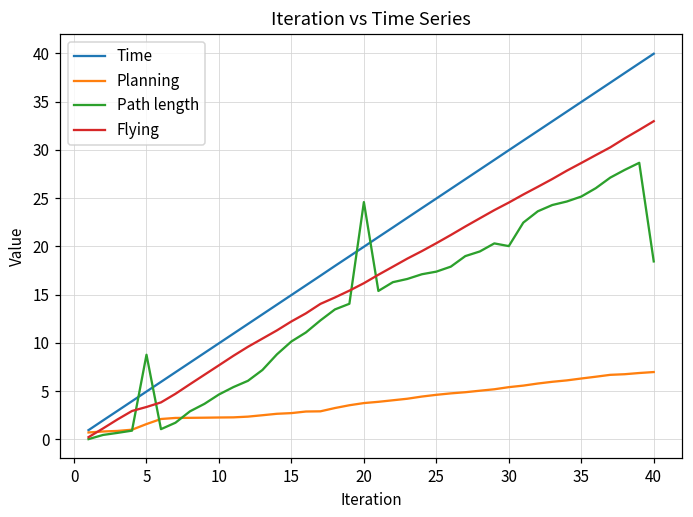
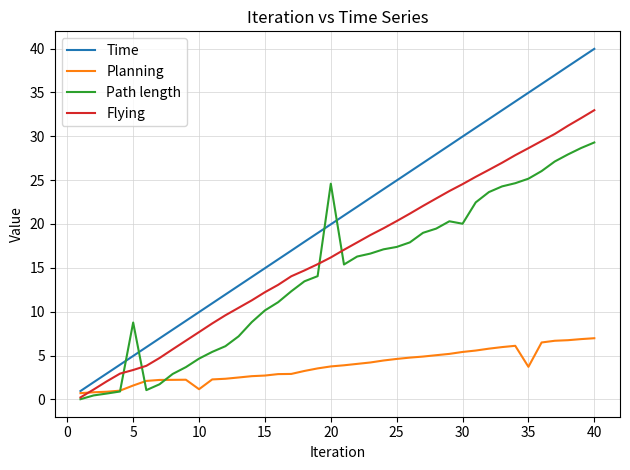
  {
    "Time": {
      "5": 5,
      "10": 10,
      "15": 15,
      "20": 20,
      "25": 25,
      "30": 30,
      "35": 35,
      "40": 40
    },
    "Planning": {
      "5": 2,
-     "10": 2,
+     "10": 1,
      "15": 3,
      "20": 4,
      "25": 5,
      "30": 5,
-     "35": 6,
+     "35": 4,
      "40": 7
    },
    "Path length": {
      "5": 9,
      "10": 5,
      "15": 10,
      "20": 25,
      "25": 17,
      "30": 20,
      "35": 25,
-     "40": 18
+     "40": 29
    },
    "Flying": {
      "5": 3,
      "10": 8,
      "15": 12,
      "20": 16,
      "25": 20,
      "30": 25,
      "35": 29,
      "40": 33
    }
  }
